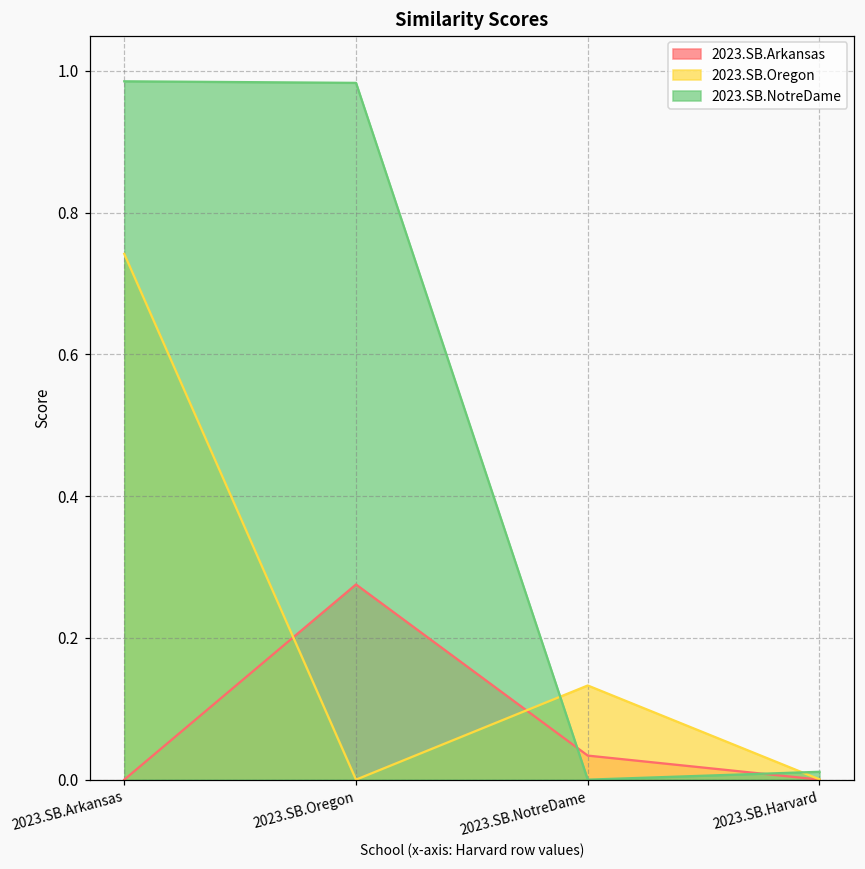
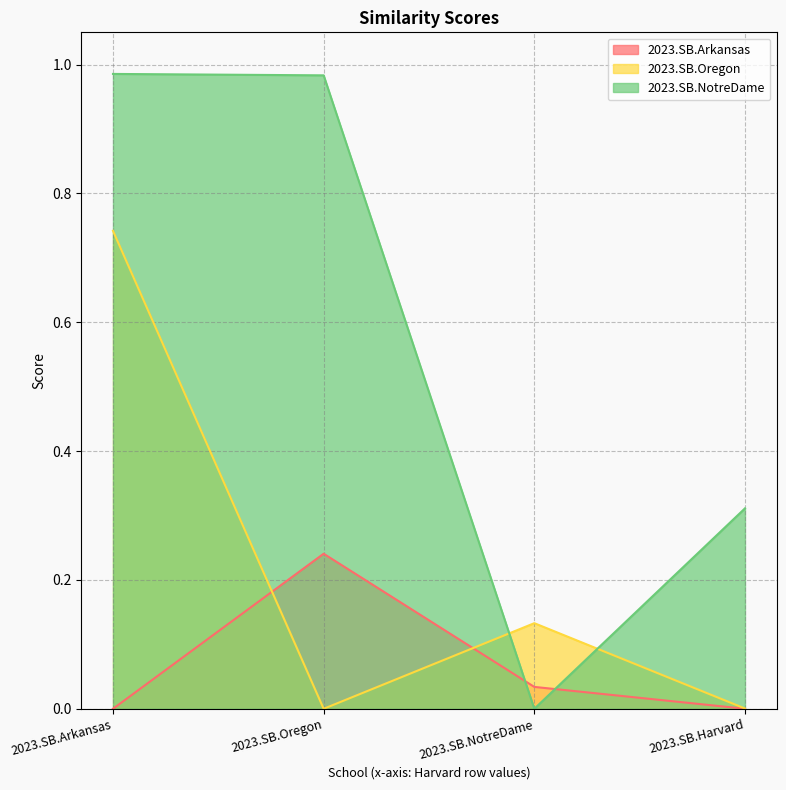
  {
    "2023.SB.Arkansas": {
      "2023.SB.Arkansas": 0.00,
-     "2023.SB.Oregon": 0.28,
+     "2023.SB.Oregon": 0.24,
      "2023.SB.NotreDame": 0.03
    },
    "2023.SB.Oregon": {
      "2023.SB.Arkansas": 0.74,
      "2023.SB.Oregon": 0.00,
      "2023.SB.NotreDame": 0.13
    },
    "2023.SB.NotreDame": {
      "2023.SB.Arkansas": 0.99,
      "2023.SB.Oregon": 0.98,
      "2023.SB.NotreDame": 0.00,
-     "2023.SB.Harvard": 0.01
+     "2023.SB.Harvard": 0.31
    }
  }
